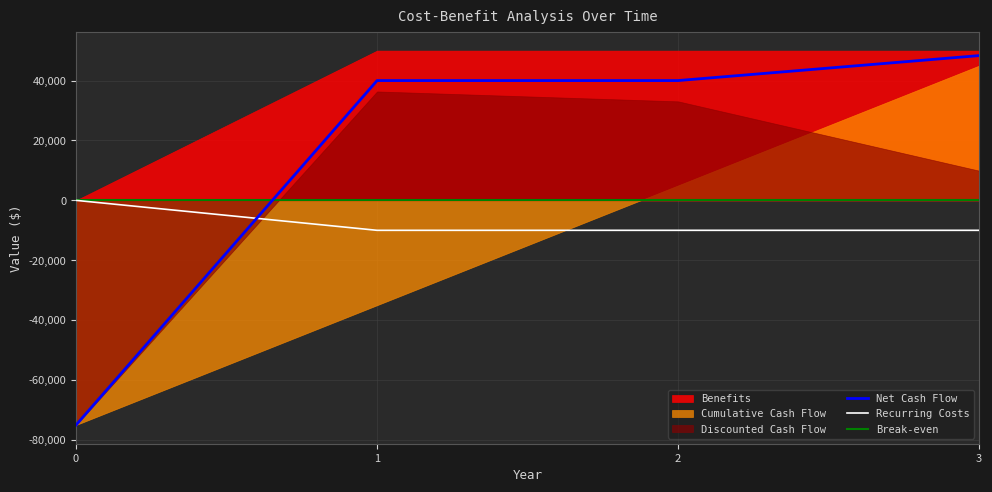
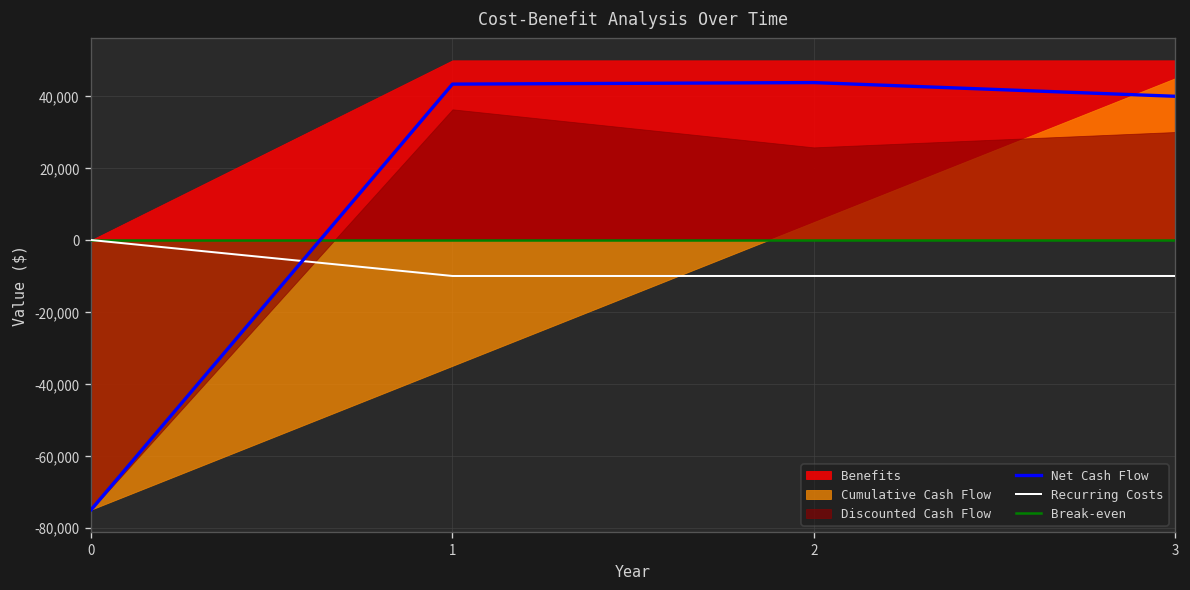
  {
    "Net Cash Flow": {
      "0": "-75,000",
-     "1": "40,000",
-     "2": "40,000",
-     "3": "48,000"
+     "1": "43,000",
+     "2": "44,000",
+     "3": "40,000"
    },
    "Benefits": {
      "1": "50,000",
      "2": "50,000",
      "3": "50,000"
    },
    "Recurring Costs": {
      "1": "-10,000",
      "2": "-10,000",
      "3": "-10,000"
    },
    "Discounted Cash Flow": {
-     "2": "33,000",
-     "3": "10,000"
+     "2": "26,000",
+     "3": "30,000"
    }
  }
